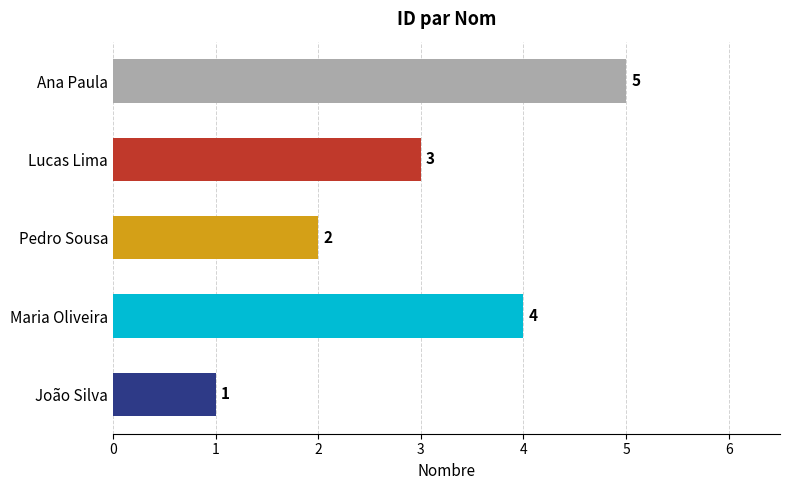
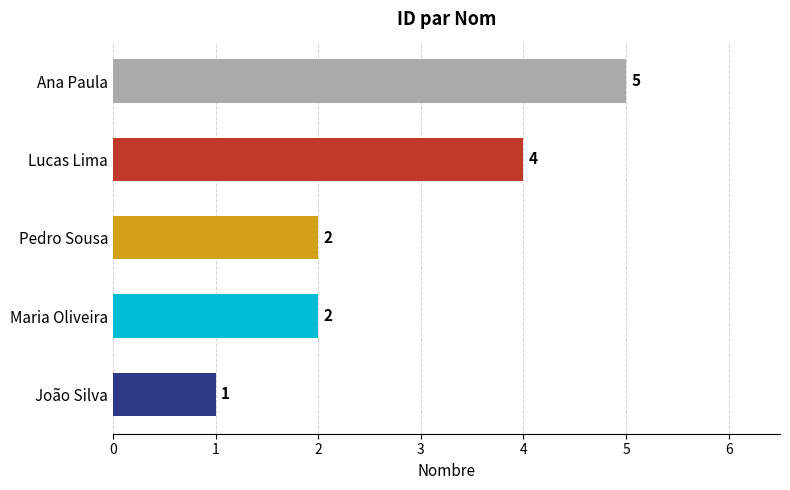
  {
    "Ana Paula": 5,
-   "Lucas Lima": 3,
+   "Lucas Lima": 4,
    "Pedro Sousa": 2,
-   "Maria Oliveira": 4,
+   "Maria Oliveira": 2,
    "João Silva": 1
  }
